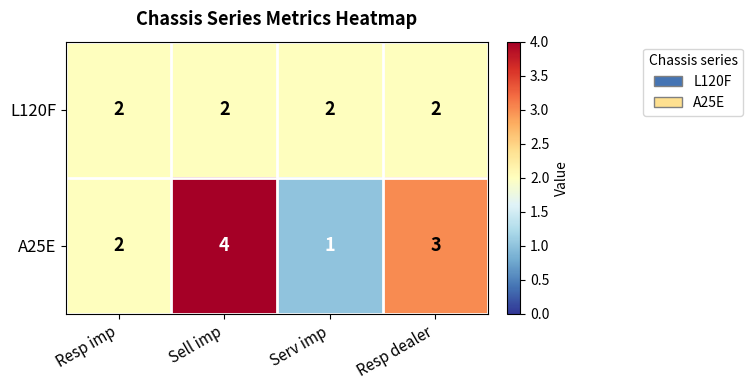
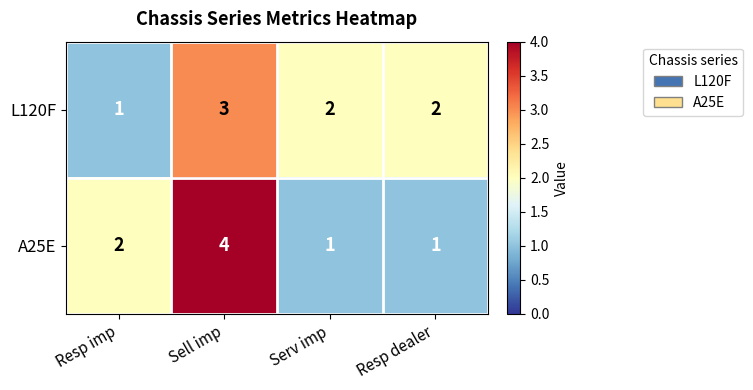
  {
    "L120F": {
-     "Resp imp": 2,
-     "Sell imp": 2,
+     "Resp imp": 1,
+     "Sell imp": 3,
      "Serv imp": 2,
      "Resp dealer": 2
    },
    "A25E": {
      "Resp imp": 2,
      "Sell imp": 4,
      "Serv imp": 1,
-     "Resp dealer": 3
+     "Resp dealer": 1
    }
  }
